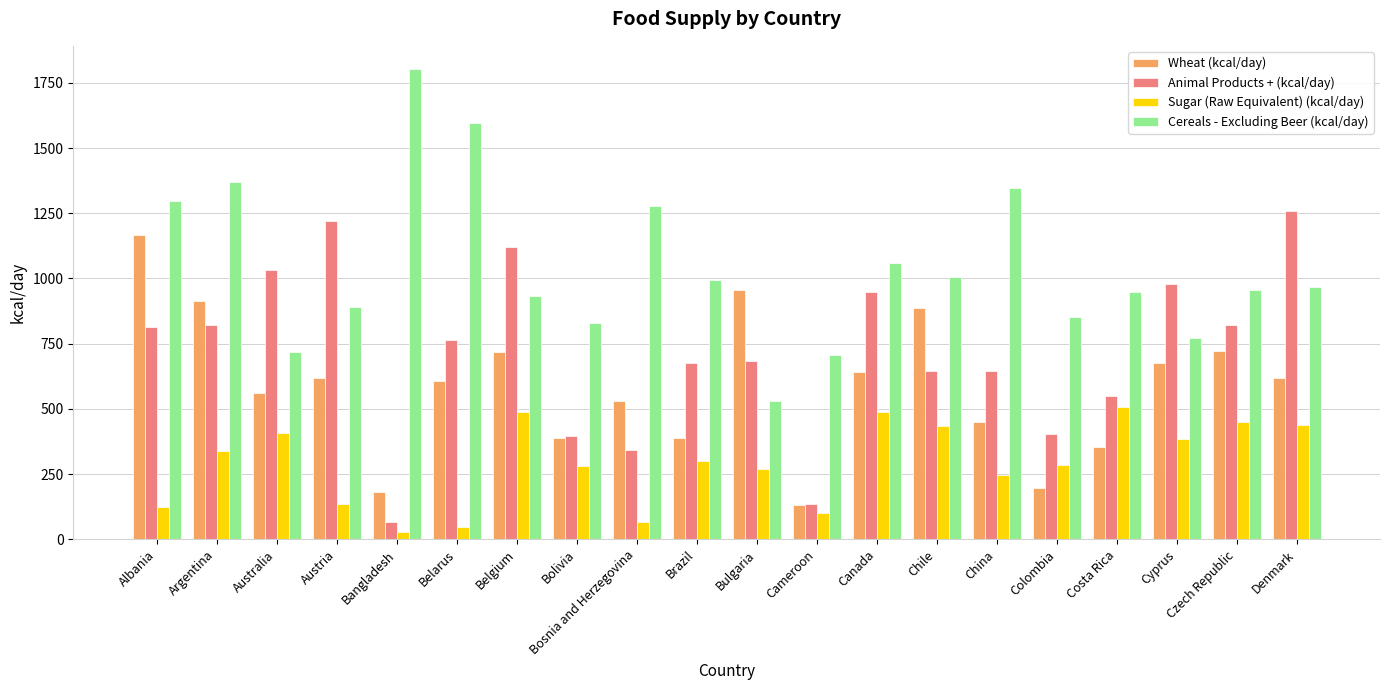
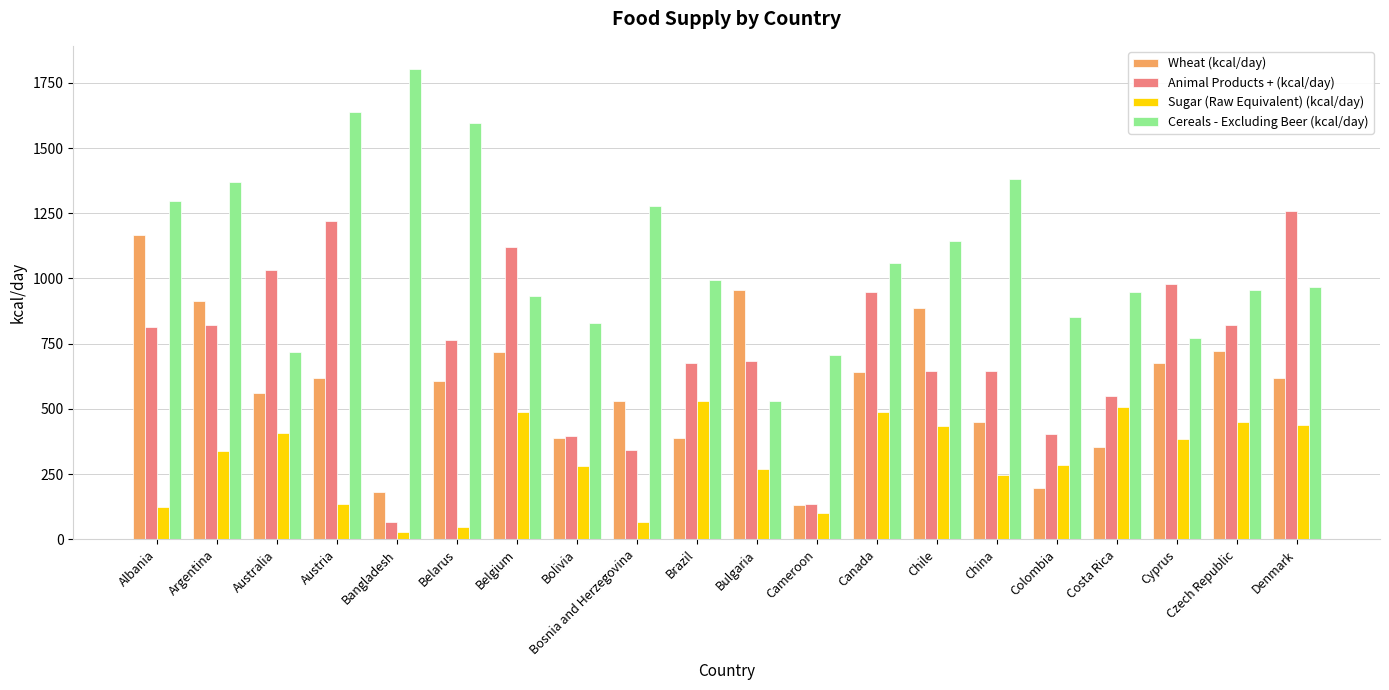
  {
    "Sugar (Raw Equivalent) (kcal/day)": {
      "Albania": 130,
      "Argentina": 340,
      "Australia": 410,
      "Austria": 140,
      "Bangladesh": 30,
      "Belarus": 50,
      "Belgium": 490,
      "Bolivia": 280,
      "Bosnia and Herzegovina": 70,
-     "Brazil": 300,
+     "Brazil": 530,
      "Bulgaria": 270,
      "Cameroon": 100,
      "Canada": 490,
      "Chile": 440,
      "China": 250,
      "Colombia": 290,
      "Costa Rica": 510,
      "Cyprus": 390,
      "Czech Republic": 450,
      "Denmark": 440
    },
    "Cereals - Excluding Beer (kcal/day)": {
      "Albania": 1300,
      "Argentina": 1370,
      "Australia": 720,
-     "Austria": 890,
+     "Austria": 1640,
      "Bangladesh": 1800,
      "Belarus": 1600,
      "Belgium": 930,
      "Bolivia": 830,
      "Bosnia and Herzegovina": 1280,
      "Brazil": 1000,
      "Bulgaria": 530,
      "Cameroon": 710,
      "Canada": 1060,
-     "Chile": 1010,
-     "China": 1350,
+     "Chile": 1140,
+     "China": 1380,
      "Colombia": 850,
      "Costa Rica": 950,
      "Cyprus": 770,
      "Czech Republic": 960,
      "Denmark": 970
    }
  }
